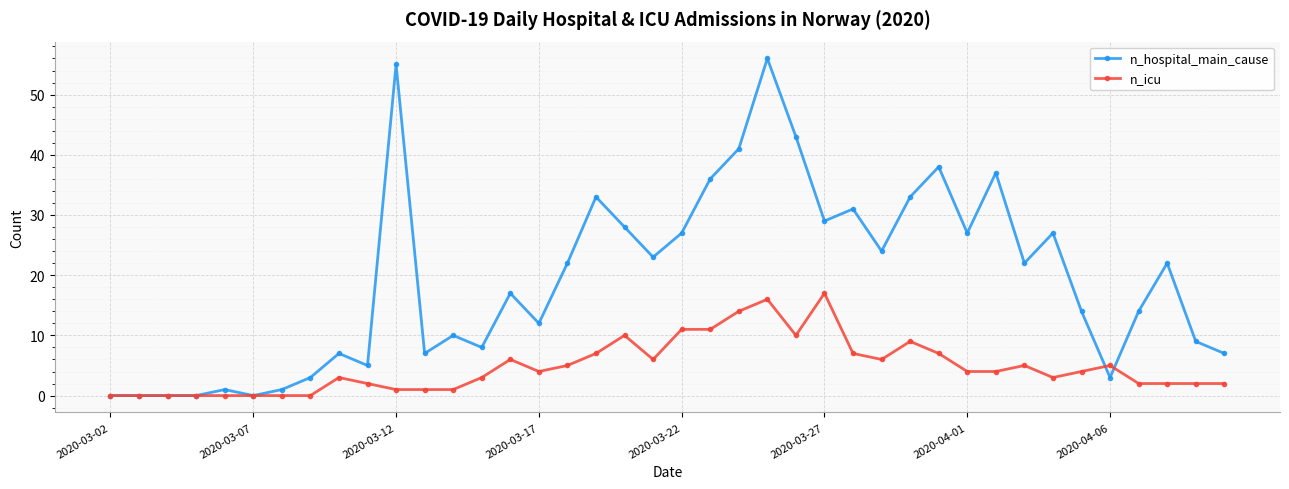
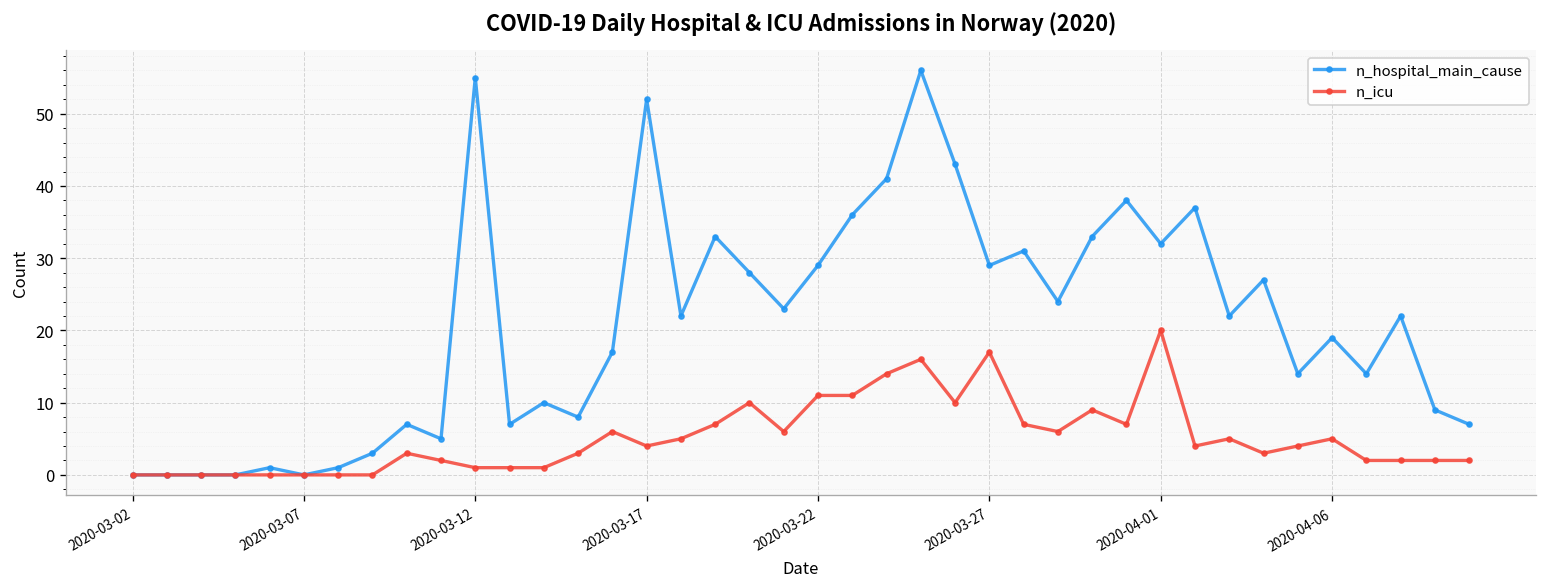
  {
    "n_hospital_main_cause": {
      "2020-03-12": 55,
-     "2020-03-17": 12,
-     "2020-03-22": 27,
+     "2020-03-17": 52,
+     "2020-03-22": 29,
      "2020-03-27": 29,
-     "2020-04-01": 27,
-     "2020-04-06": 3
+     "2020-04-01": 32,
+     "2020-04-06": 19
    },
    "n_icu": {
      "2020-03-12": 1,
      "2020-03-17": 4,
      "2020-03-22": 11,
      "2020-03-27": 17,
-     "2020-04-01": 4,
+     "2020-04-01": 20,
      "2020-04-06": 5
    }
  }
